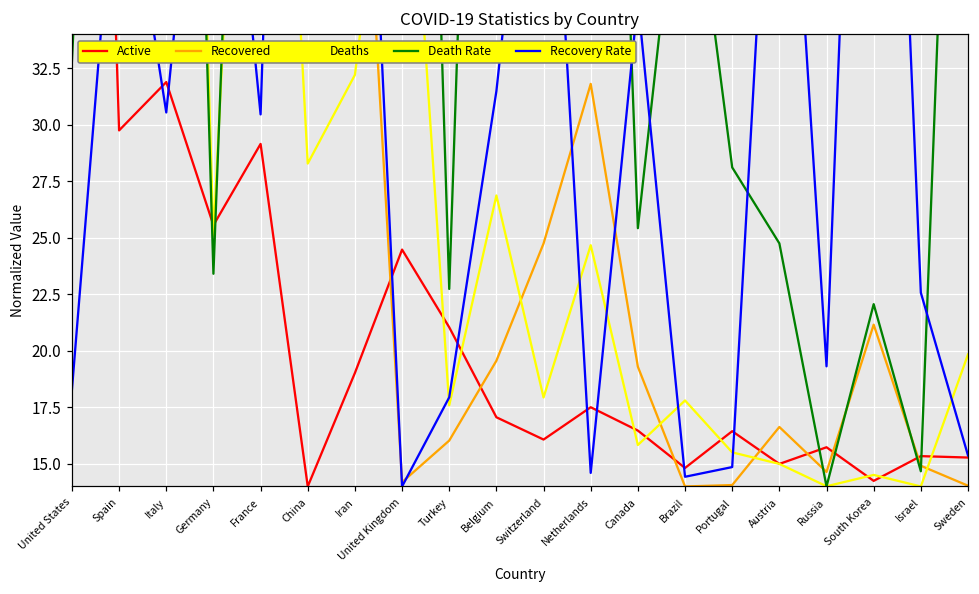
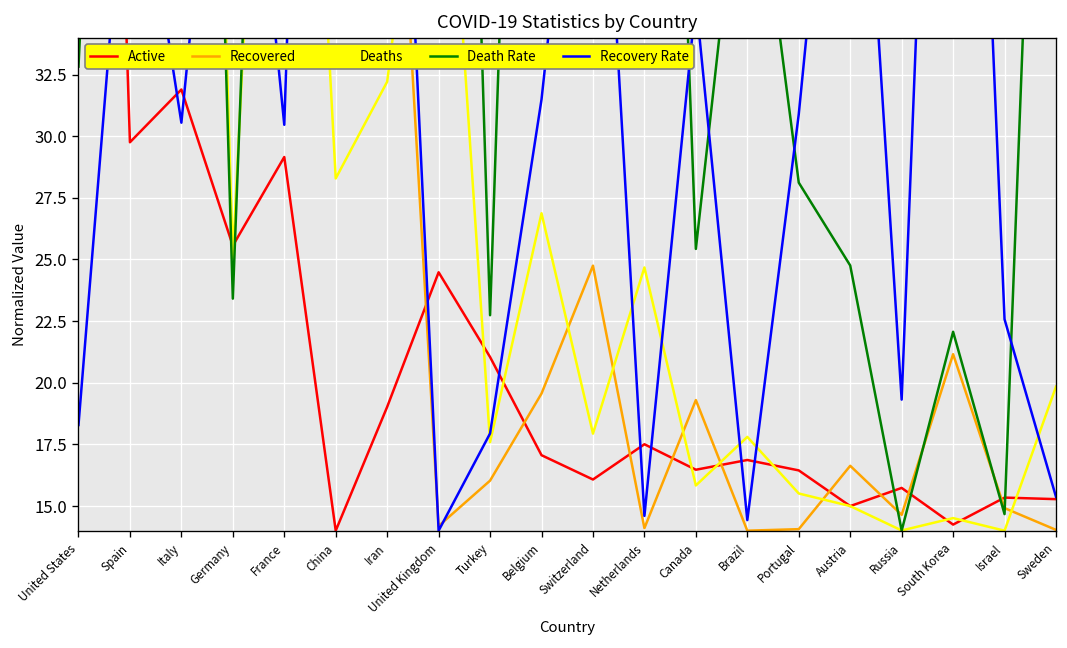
  {
    "Active": {
      "Spain": 29.8,
      "Italy": 31.9,
      "Germany": 25.6,
      "France": 29.2,
      "China": 14.0,
      "Iran": 19.0,
      "United Kingdom": 24.5,
      "Turkey": 21.0,
      "Belgium": 17.1,
      "Switzerland": 16.1,
      "Netherlands": 17.5,
      "Canada": 16.5,
-     "Brazil": 14.8,
+     "Brazil": 16.9,
      "Portugal": 16.4,
      "Russia": 15.7,
      "South Korea": 14.2,
      "Israel": 15.3
    },
    "Recovered": {
      "United Kingdom": 14.2,
      "Turkey": 16.0,
      "Belgium": 19.6,
      "Switzerland": 24.8,
-     "Netherlands": 31.8,
+     "Netherlands": 14.1,
      "Canada": 19.3,
      "Brazil": 14.0,
      "Portugal": 14.1,
      "Austria": 16.6,
      "Russia": 14.6,
      "South Korea": 21.2,
      "Israel": 14.9,
      "Sweden": 14.0
    },
    "Deaths": {
      "Germany": 25.1,
      "China": 28.3,
      "Iran": 32.2,
      "Turkey": 17.6,
      "Belgium": 26.9,
      "Switzerland": 17.9,
      "Netherlands": 24.7,
      "Canada": 15.8,
      "Brazil": 17.8,
      "Portugal": 15.5,
      "South Korea": 14.5,
      "Israel": 14.0,
      "Sweden": 19.8
    },
    "Death Rate": {
      "United States": 32.8,
      "Germany": 23.4,
      "Turkey": 22.7,
      "Canada": 25.4,
      "Portugal": 28.1,
      "Austria": 24.8,
      "South Korea": 22.1,
      "Israel": 14.7
    },
    "Recovery Rate": {
      "United States": 18.3,
      "Italy": 30.5,
      "France": 30.5,
      "United Kingdom": 14.0,
      "Turkey": 17.9,
      "Belgium": 31.5,
      "Netherlands": 14.6,
      "Brazil": 14.4,
-     "Portugal": 14.9,
+     "Portugal": 30.9,
      "Russia": 19.3,
      "Israel": 22.6
    }
  }
